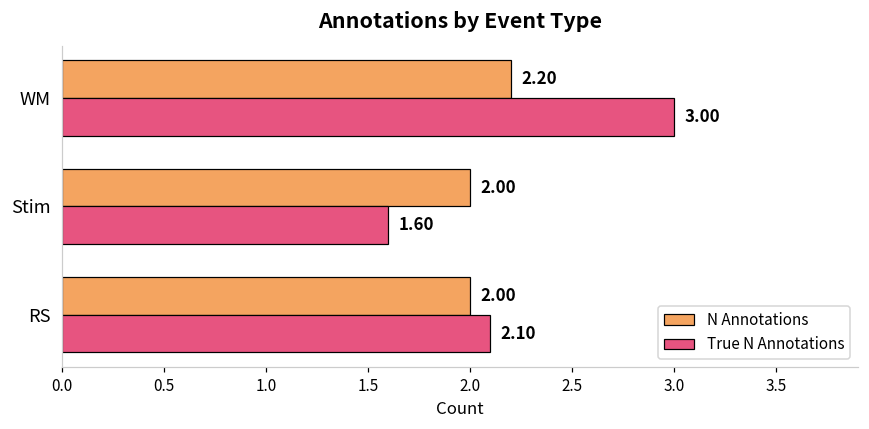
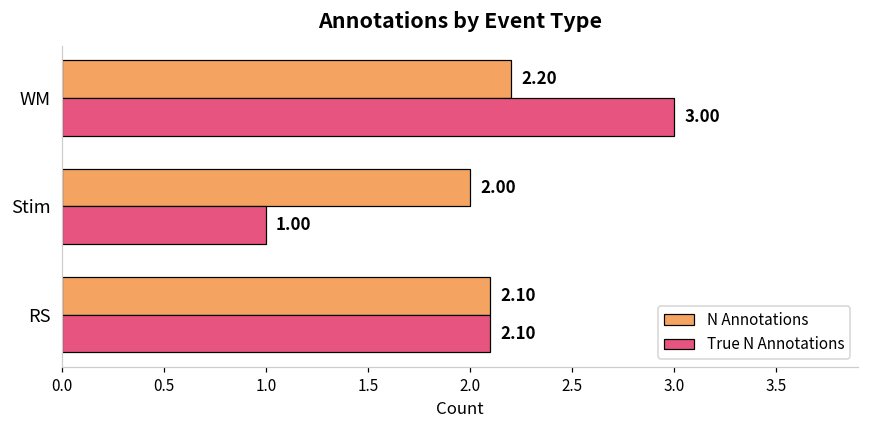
  {
    "N Annotations": {
      "WM": 2.20,
      "Stim": 2.00,
-     "RS": 2.00
+     "RS": 2.10
    },
    "True N Annotations": {
      "WM": 3.00,
-     "Stim": 1.60,
+     "Stim": 1.00,
      "RS": 2.10
    }
  }
